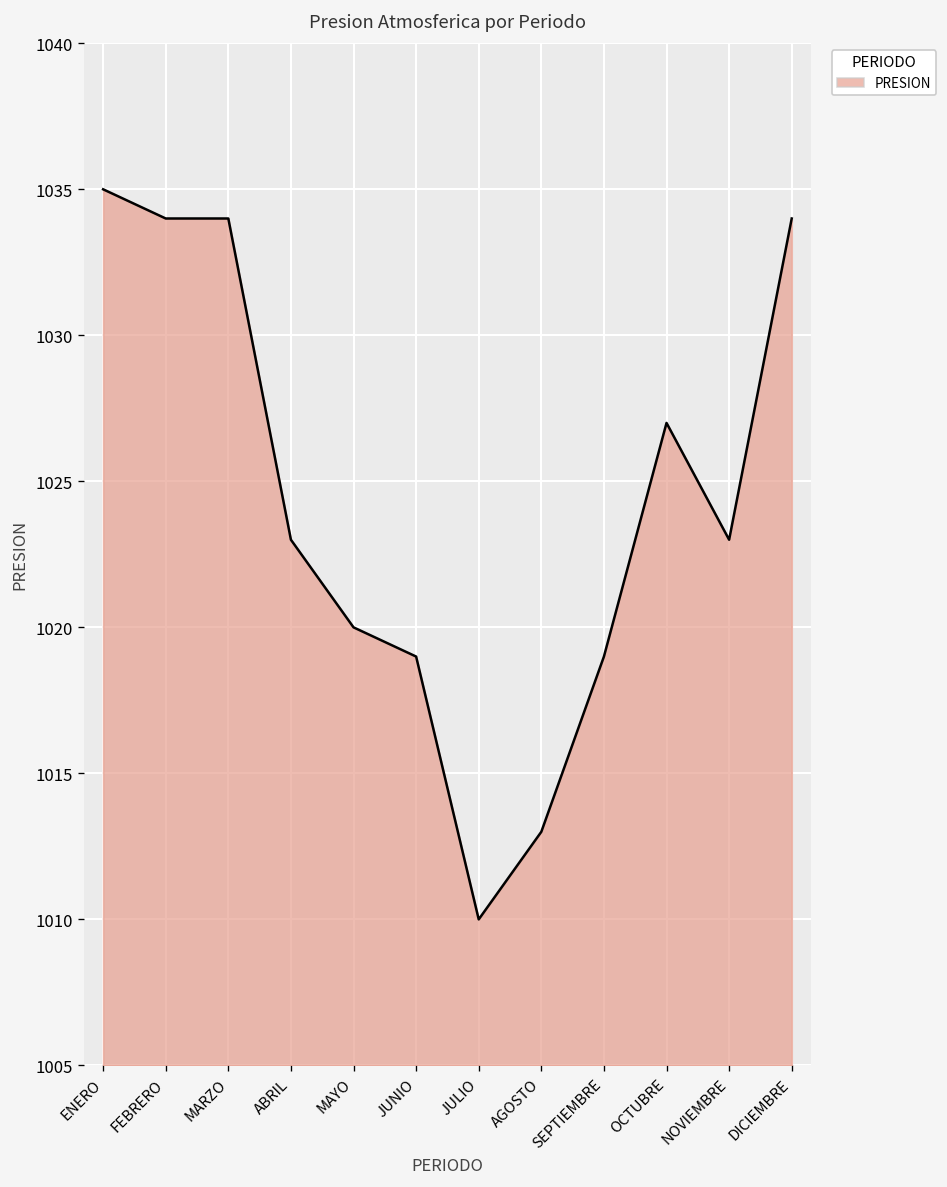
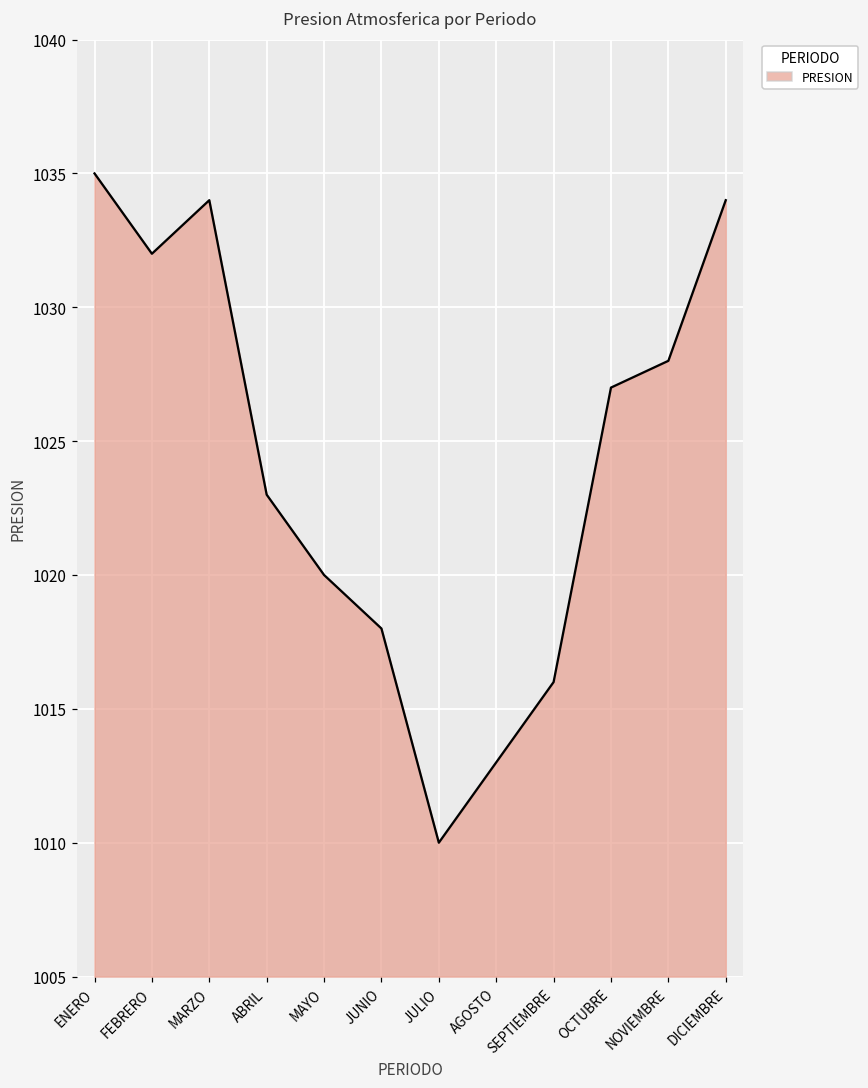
  {
    "ENERO": 1035,
-   "FEBRERO": 1034,
+   "FEBRERO": 1032,
    "MARZO": 1034,
    "ABRIL": 1023,
    "MAYO": 1020,
-   "JUNIO": 1019,
+   "JUNIO": 1018,
    "JULIO": 1010,
    "AGOSTO": 1013,
-   "SEPTIEMBRE": 1019,
+   "SEPTIEMBRE": 1016,
    "OCTUBRE": 1027,
-   "NOVIEMBRE": 1023,
+   "NOVIEMBRE": 1028,
    "DICIEMBRE": 1034
  }
